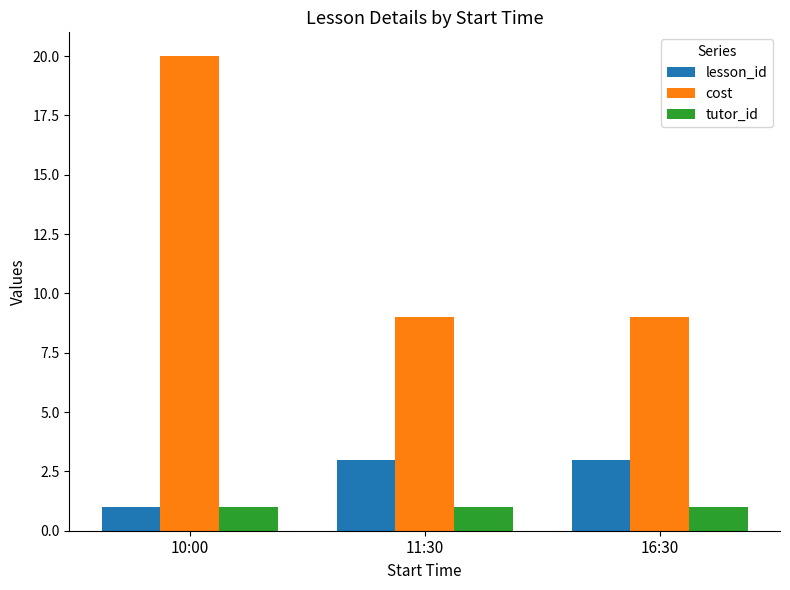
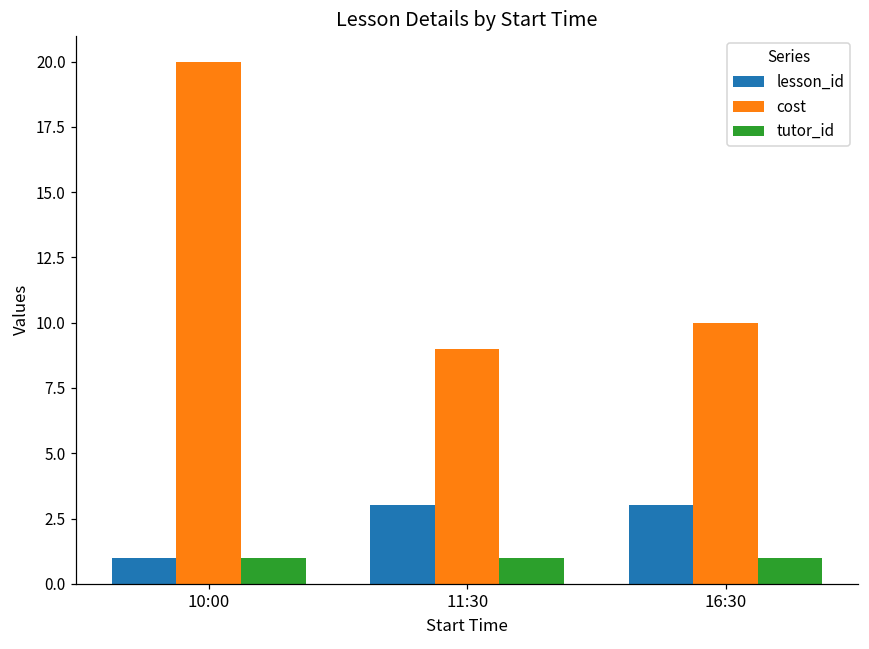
  {
    "lesson_id": {
      "10:00": 1,
      "11:30": 3,
      "16:30": 3
    },
    "cost": {
      "10:00": 20,
      "11:30": 9,
-     "16:30": 9
+     "16:30": 10
    },
    "tutor_id": {
      "10:00": 1,
      "11:30": 1,
      "16:30": 1
    }
  }
